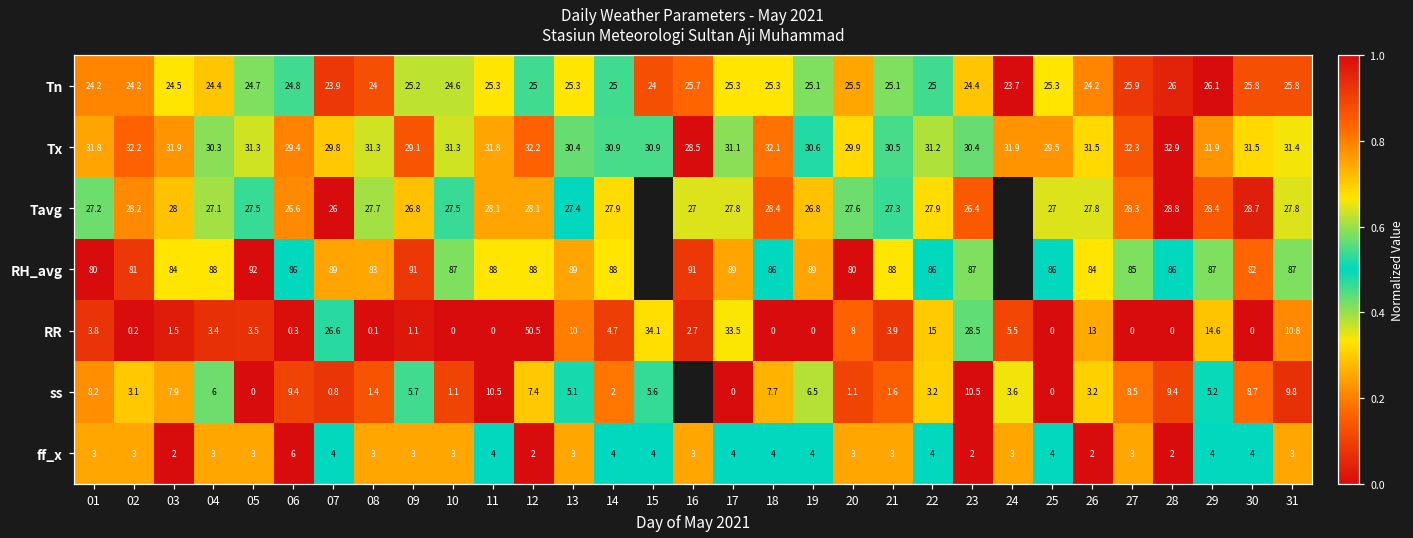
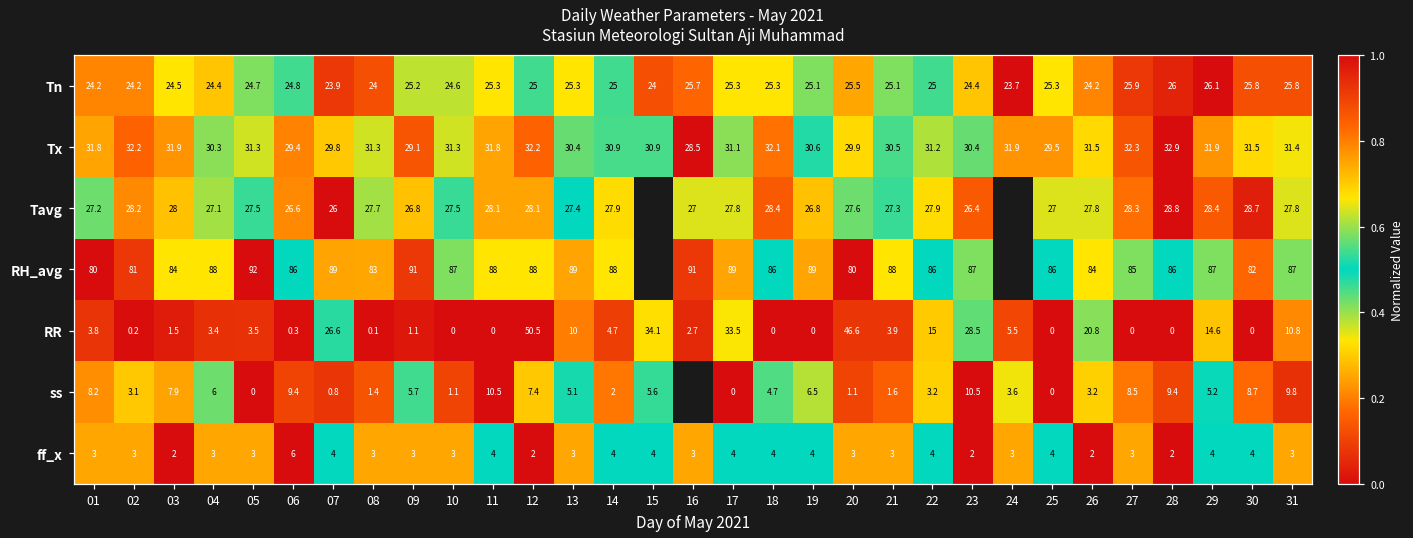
  {
    "RR": {
      "01": 3.8,
      "02": 0.2,
      "03": 1.5,
      "04": 3.4,
      "05": 3.5,
      "06": 0.3,
      "07": 26.6,
      "08": 0.1,
      "09": 1.1,
      "10": 0,
      "11": 0,
      "12": 50.5,
      "13": 10,
      "14": 4.7,
      "15": 34.1,
      "16": 2.7,
      "17": 33.5,
      "18": 0,
      "19": 0,
-     "20": 8,
+     "20": 46.6,
      "21": 3.9,
      "22": 15,
      "23": 28.5,
      "24": 5.5,
      "25": 0,
-     "26": 13,
+     "26": 20.8,
      "27": 0,
      "28": 0,
      "29": 14.6,
      "30": 0,
      "31": 10.8
    },
    "ss": {
      "01": 8.2,
      "02": 3.1,
      "03": 7.9,
      "04": 6,
      "05": 0,
      "06": 9.4,
      "07": 0.8,
      "08": 1.4,
      "09": 5.7,
      "10": 1.1,
      "11": 10.5,
      "12": 7.4,
      "13": 5.1,
      "14": 2,
      "15": 5.6,
      "17": 0,
-     "18": 7.7,
+     "18": 4.7,
      "19": 6.5,
      "20": 1.1,
      "21": 1.6,
      "22": 3.2,
      "23": 10.5,
      "24": 3.6,
      "25": 0,
      "26": 3.2,
      "27": 8.5,
      "28": 9.4,
      "29": 5.2,
      "30": 8.7,
      "31": 9.8
    }
  }
